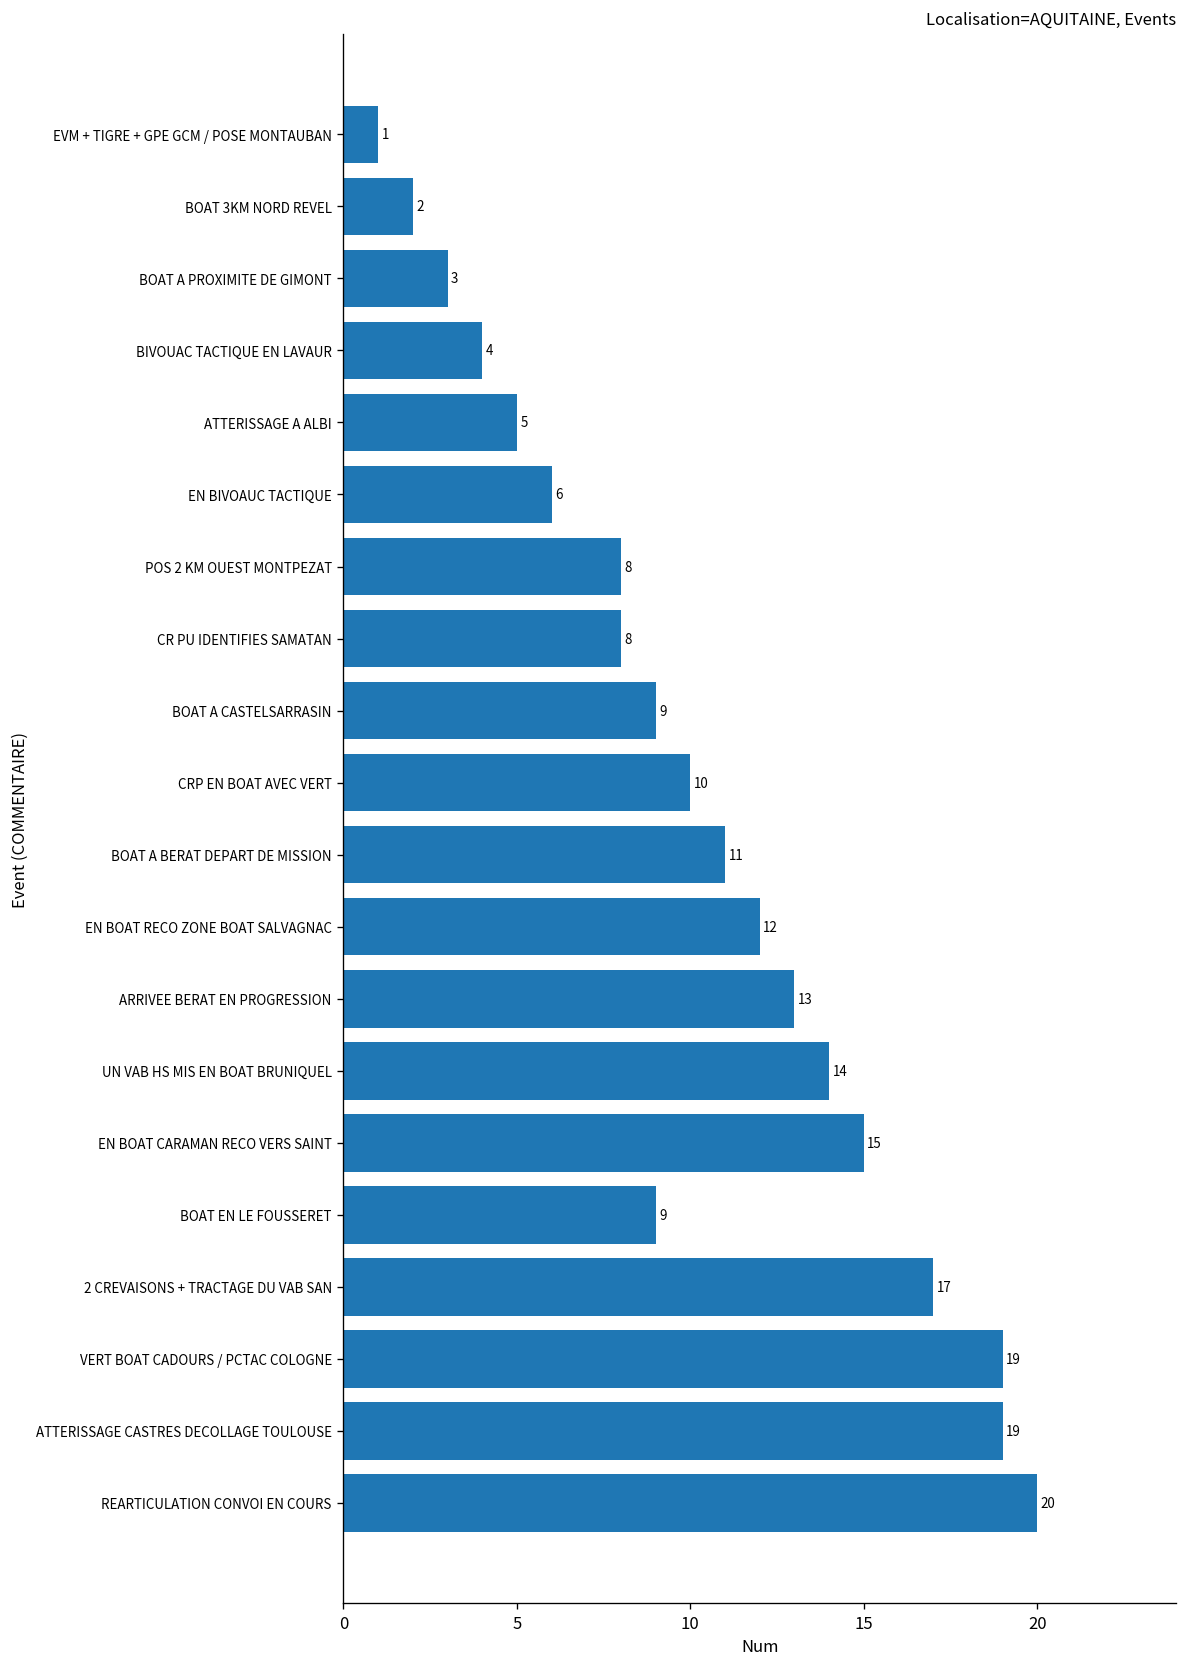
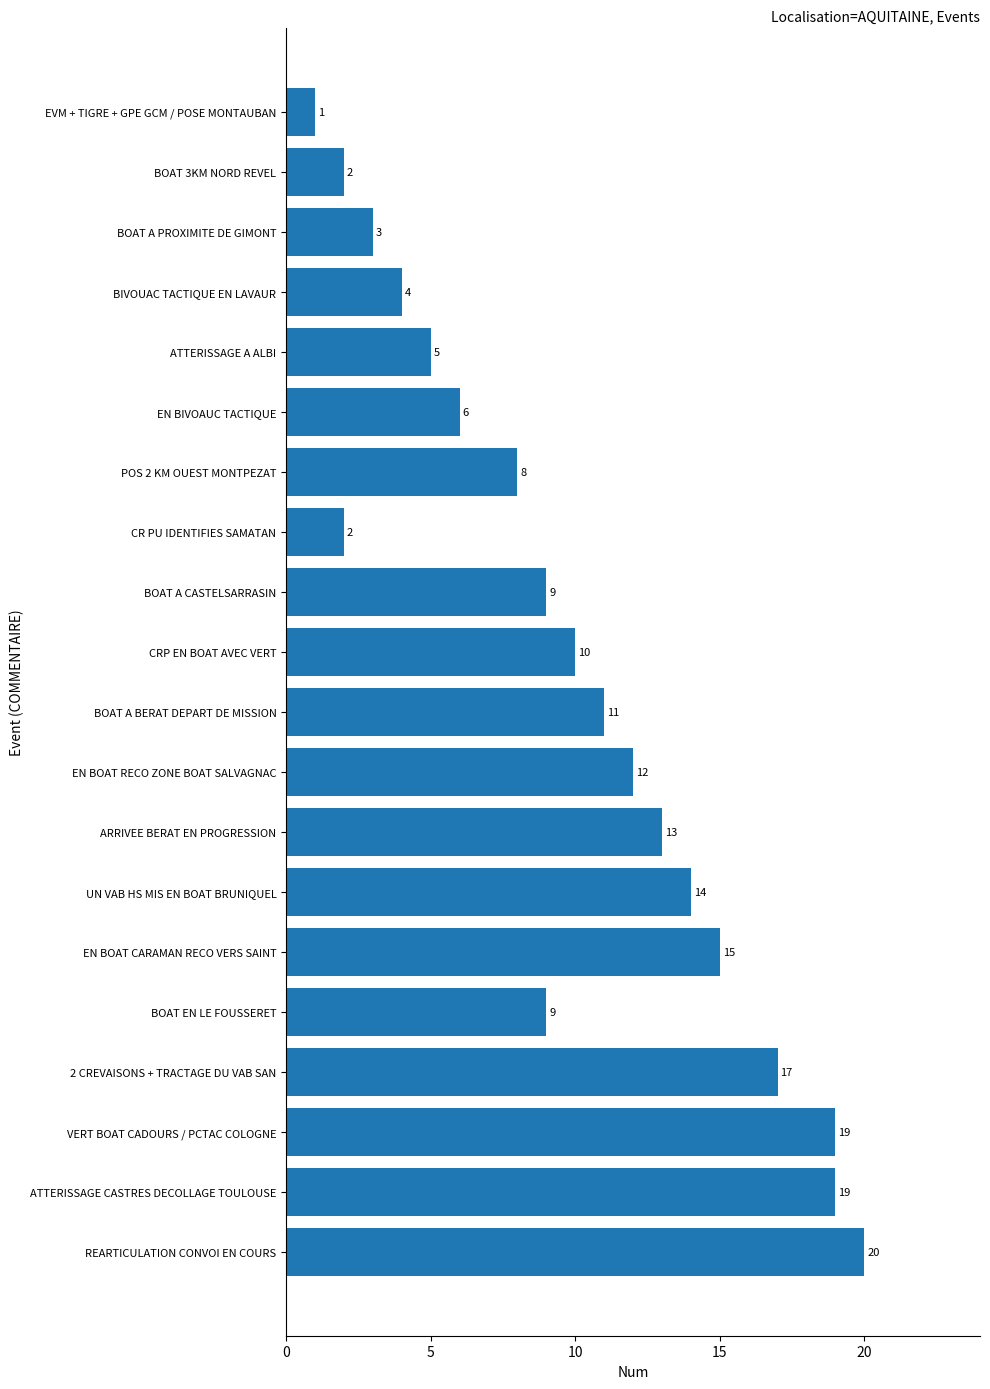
  {
    "EVM + TIGRE + GPE GCM / POSE MONTAUBAN": 1,
    "BOAT 3KM NORD REVEL": 2,
    "BOAT A PROXIMITE DE GIMONT": 3,
    "BIVOUAC TACTIQUE EN LAVAUR": 4,
    "ATTERISSAGE A ALBI": 5,
    "EN BIVOAUC TACTIQUE": 6,
    "POS 2 KM OUEST MONTPEZAT": 8,
-   "CR PU IDENTIFIES SAMATAN": 8,
+   "CR PU IDENTIFIES SAMATAN": 2,
    "BOAT A CASTELSARRASIN": 9,
    "CRP EN BOAT AVEC VERT": 10,
    "BOAT A BERAT DEPART DE MISSION": 11,
    "EN BOAT RECO ZONE BOAT SALVAGNAC": 12,
    "ARRIVEE BERAT EN PROGRESSION": 13,
    "UN VAB HS MIS EN BOAT BRUNIQUEL": 14,
    "EN BOAT CARAMAN RECO VERS SAINT": 15,
    "BOAT EN LE FOUSSERET": 9,
    "2 CREVAISONS + TRACTAGE DU VAB SAN": 17,
    "VERT BOAT CADOURS / PCTAC COLOGNE": 19,
    "ATTERISSAGE CASTRES DECOLLAGE TOULOUSE": 19,
    "REARTICULATION CONVOI EN COURS": 20
  }
